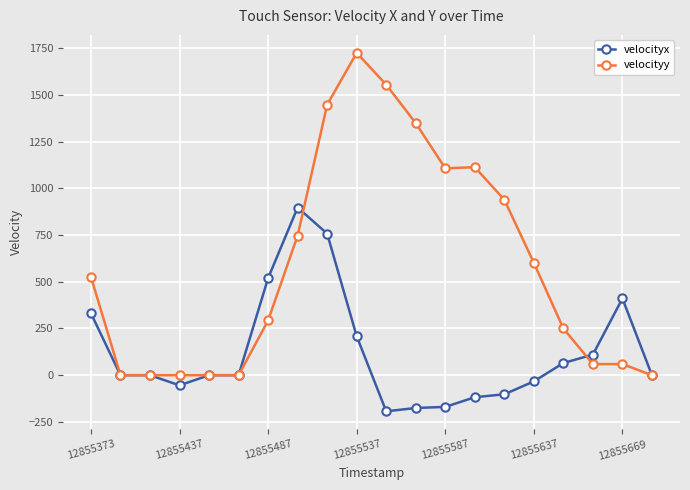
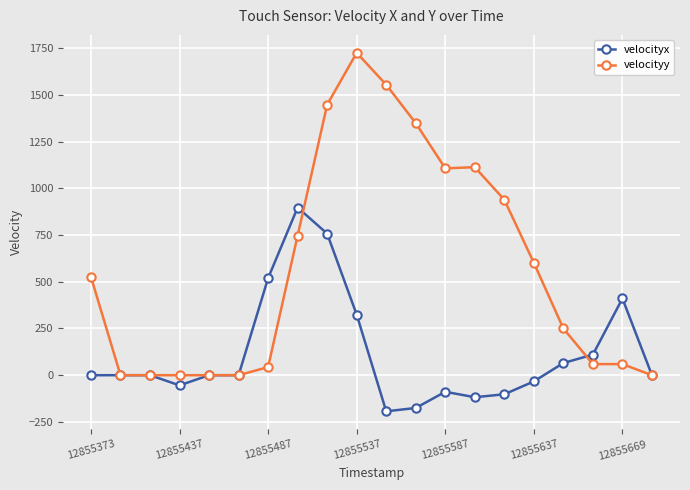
  {
    "velocityx": {
-     "12855373": 330,
+     "12855373": 0,
      "12855437": -50,
      "12855487": 520,
-     "12855537": 210,
-     "12855587": -170,
+     "12855537": 320,
+     "12855587": -90,
      "12855637": -30,
      "12855669": 410
    },
    "velocityy": {
      "12855373": 530,
      "12855437": 0,
-     "12855487": 290,
+     "12855487": 40,
      "12855537": 1730,
      "12855587": 1110,
      "12855637": 600,
      "12855669": 60
    }
  }
